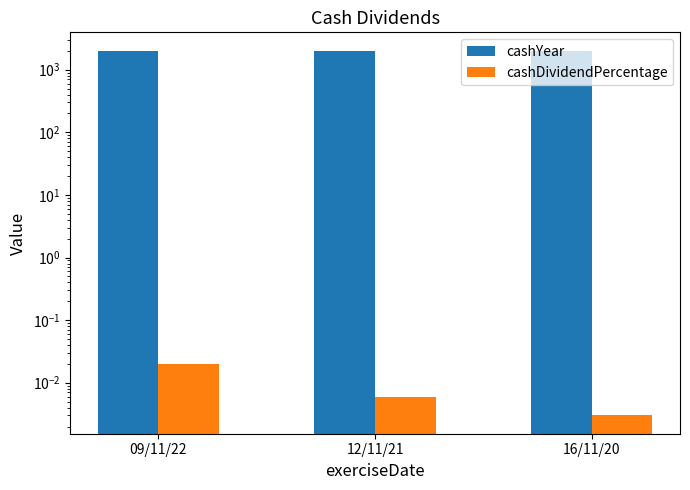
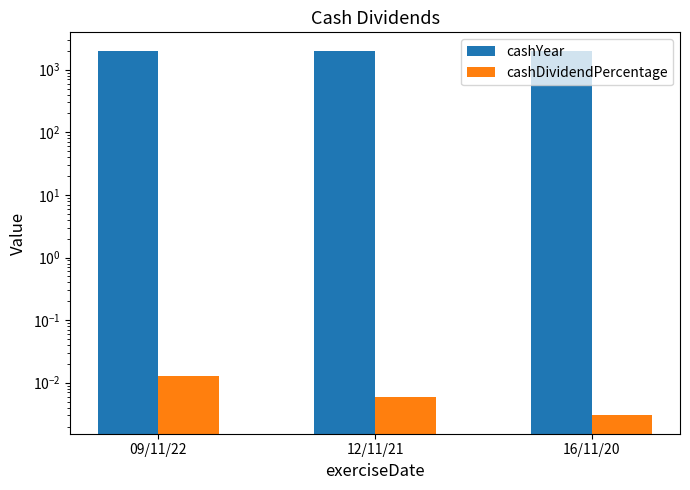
  {
    "cashYear": {
      "09/11/22": 2000,
      "12/11/21": 2000
    },
    "cashDividendPercentage": {
-     "09/11/22": 0.020,
+     "09/11/22": 0.013,
      "12/11/21": 0.006,
      "16/11/20": 0.003
    }
  }
